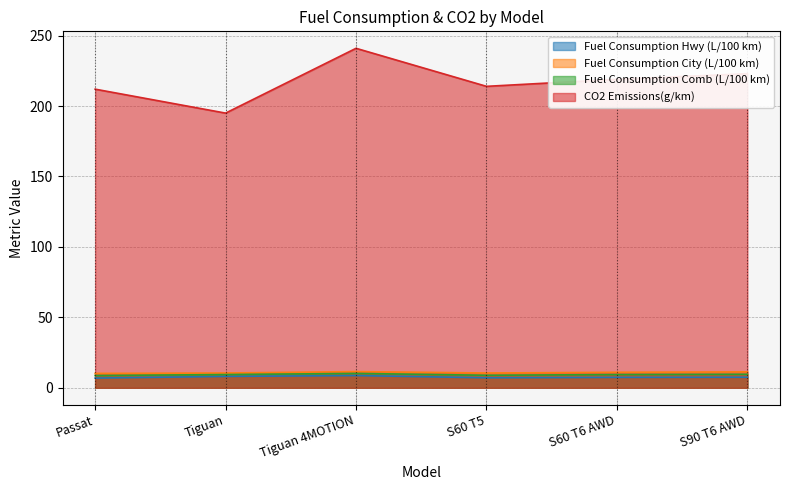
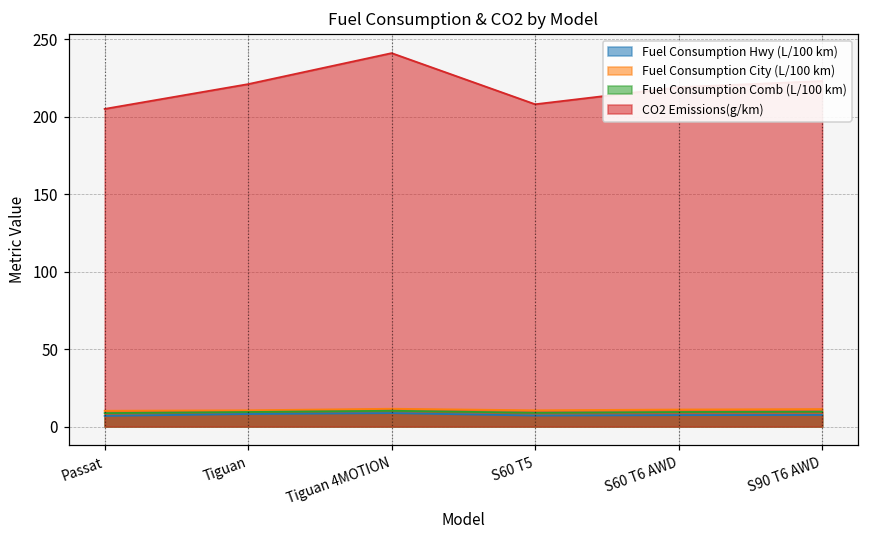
  {
    "Fuel Consumption Hwy (L/100 km)": {
      "Passat": 7,
      "S60 T6 AWD": 7,
      "S90 T6 AWD": 8
    },
    "CO2 Emissions(g/km)": {
-     "Passat": 212,
-     "Tiguan": 195,
+     "Passat": 205,
+     "Tiguan": 221,
      "Tiguan 4MOTION": 241,
-     "S60 T5": 214
+     "S60 T5": 208
    }
  }
